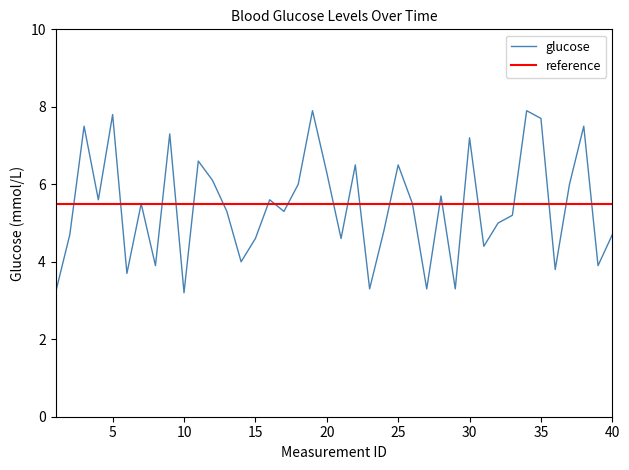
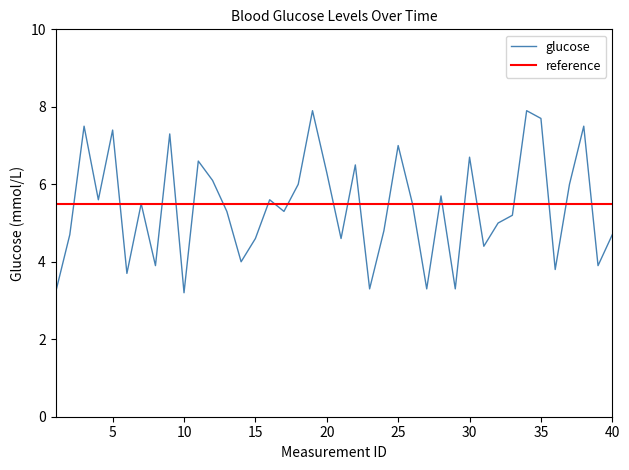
  {
-   "5": 7.8,
+   "5": 7.4,
    "10": 3.2,
    "15": 4.6,
    "20": 6.3,
-   "25": 6.5,
-   "30": 7.2,
+   "25": 7.0,
+   "30": 6.7,
    "35": 7.7,
    "40": 4.7
  }
